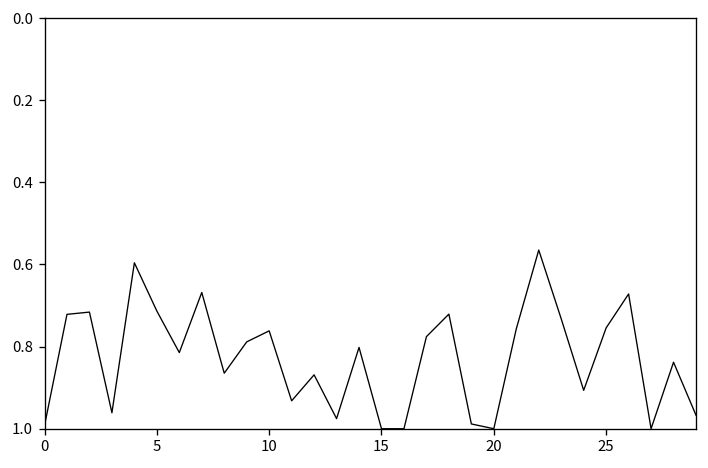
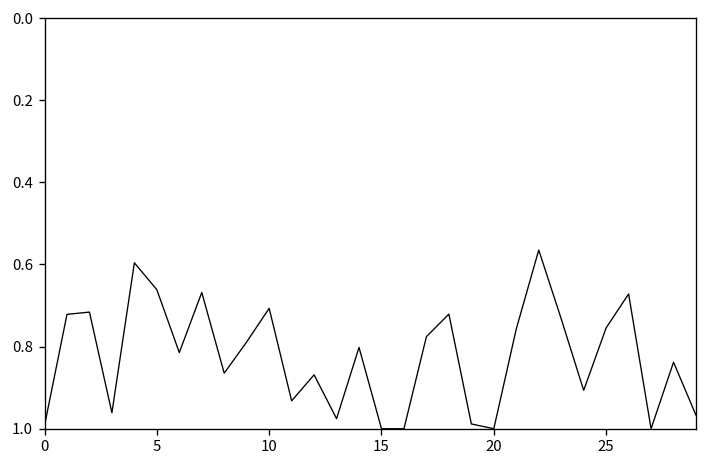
  {
    "0": 0.99,
-   "5": 0.71,
-   "10": 0.76,
+   "5": 0.66,
+   "10": 0.71,
    "15": 1.00,
    "20": 1.00,
    "25": 0.75
  }
